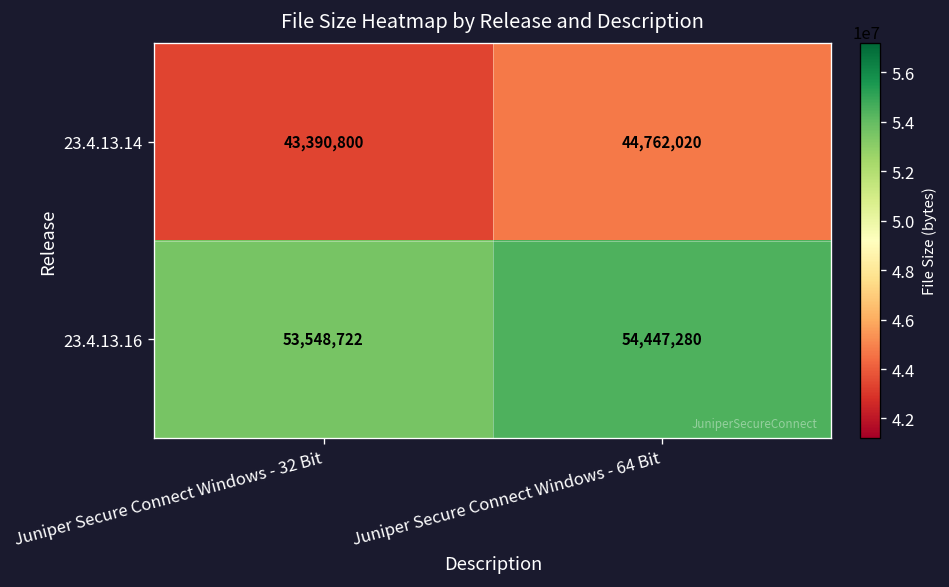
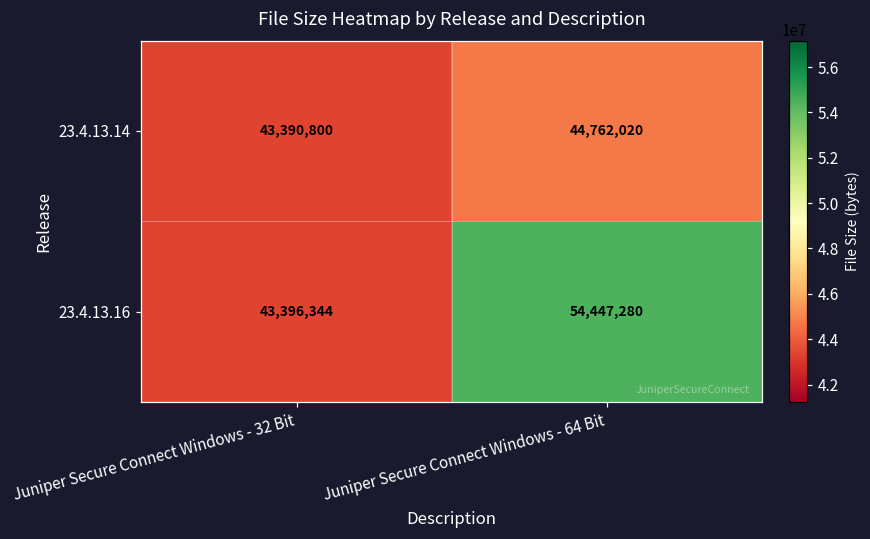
  {
    "23.4.13.14": {
      "Juniper Secure Connect Windows - 32 Bit": "43,390,800",
      "Juniper Secure Connect Windows - 64 Bit": "44,762,020"
    },
    "23.4.13.16": {
-     "Juniper Secure Connect Windows - 32 Bit": "53,548,722"
+     "Juniper Secure Connect Windows - 32 Bit": "43,396,344"
    }
  }
